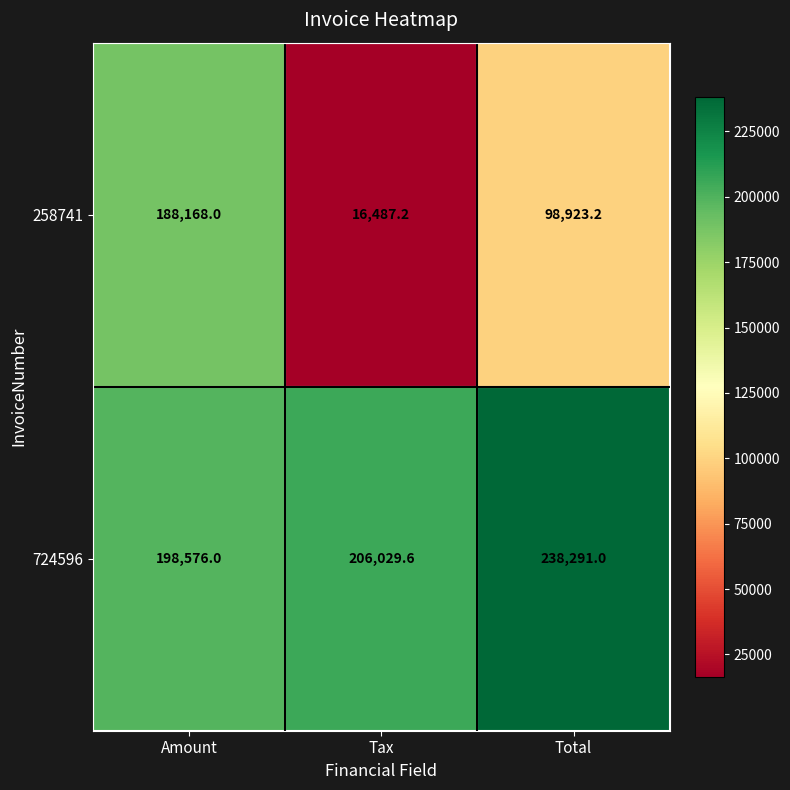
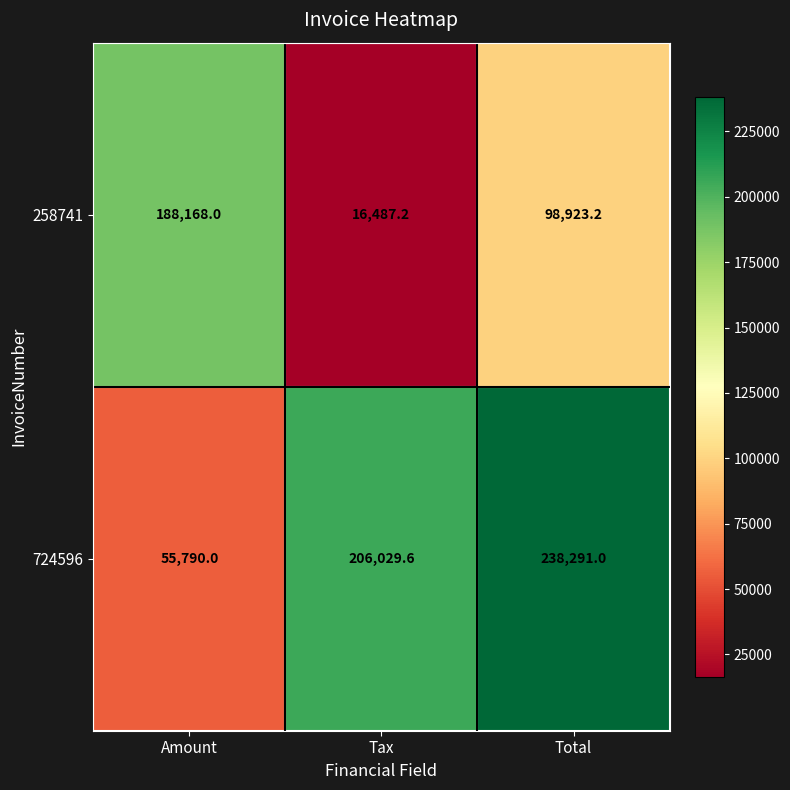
  {
    "258741": {
      "Amount": "188,168.0",
      "Tax": "16,487.2",
      "Total": "98,923.2"
    },
    "724596": {
-     "Amount": "198,576.0",
+     "Amount": "55,790.0",
      "Tax": "206,029.6",
      "Total": "238,291.0"
    }
  }
